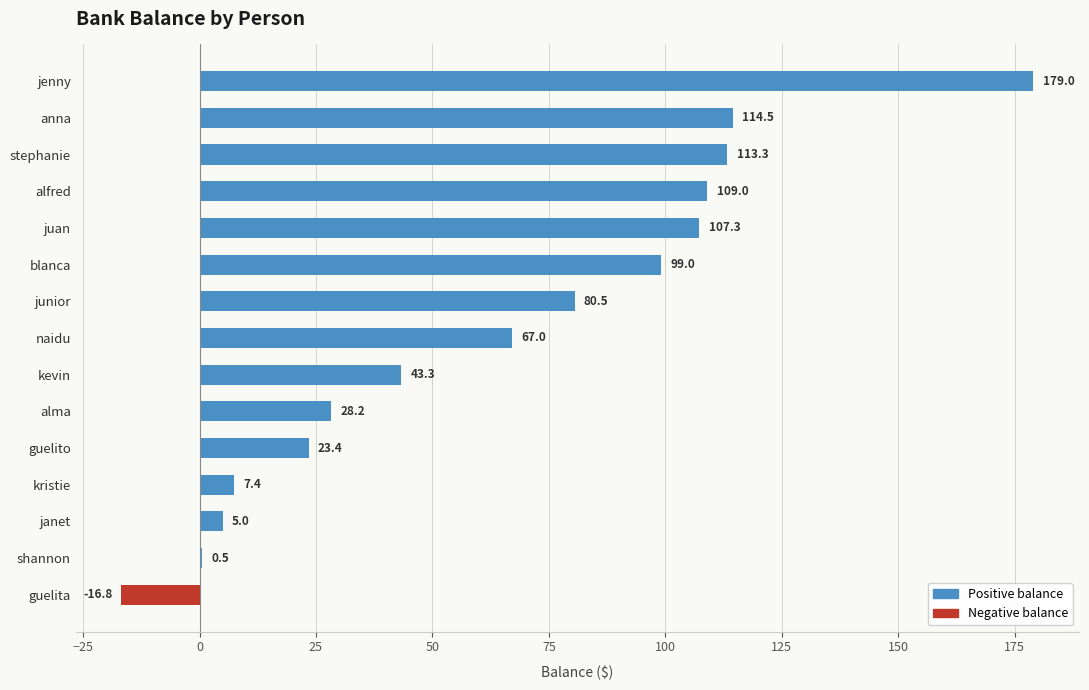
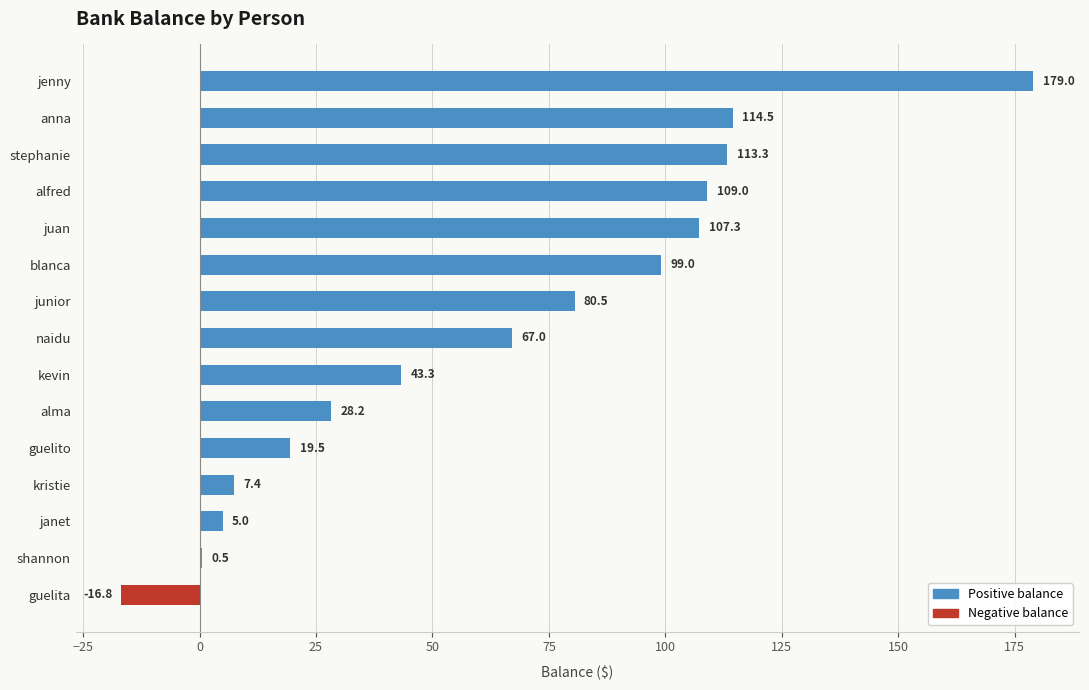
  {
    "jenny": 179.0,
    "anna": 114.5,
    "stephanie": 113.3,
    "alfred": 109.0,
    "juan": 107.3,
    "blanca": 99.0,
    "junior": 80.5,
    "naidu": 67.0,
    "kevin": 43.3,
    "alma": 28.2,
-   "guelito": 23.4,
+   "guelito": 19.5,
    "kristie": 7.4,
    "janet": 5.0,
    "shannon": 0.5,
    "guelita": -16.8
  }
